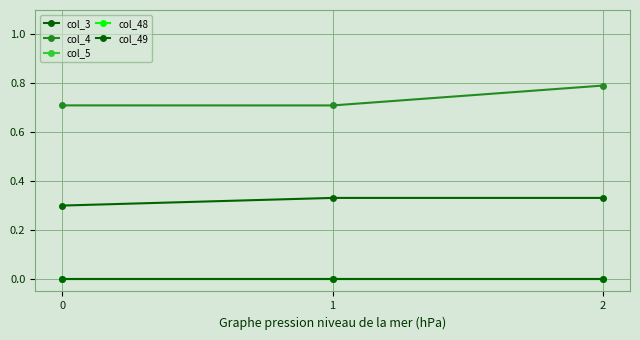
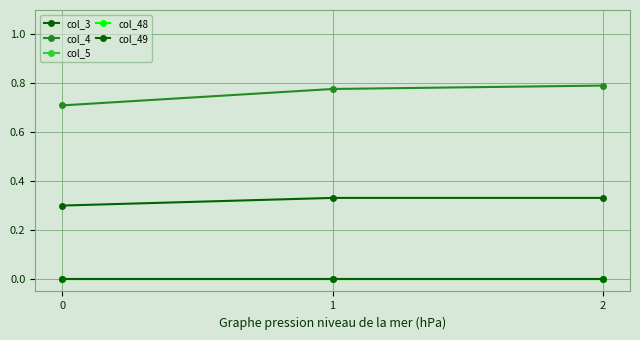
  {
    "col_4": {
      "0": 0.71,
-     "1": 0.71,
+     "1": 0.78,
      "2": 0.79
    }
  }
